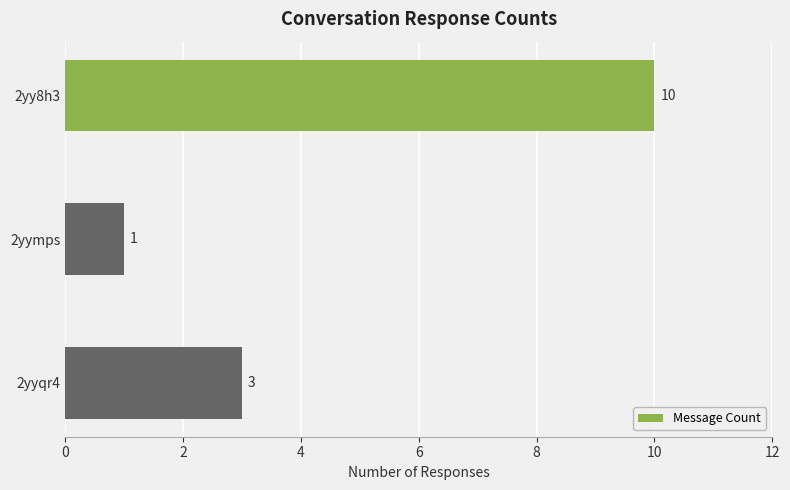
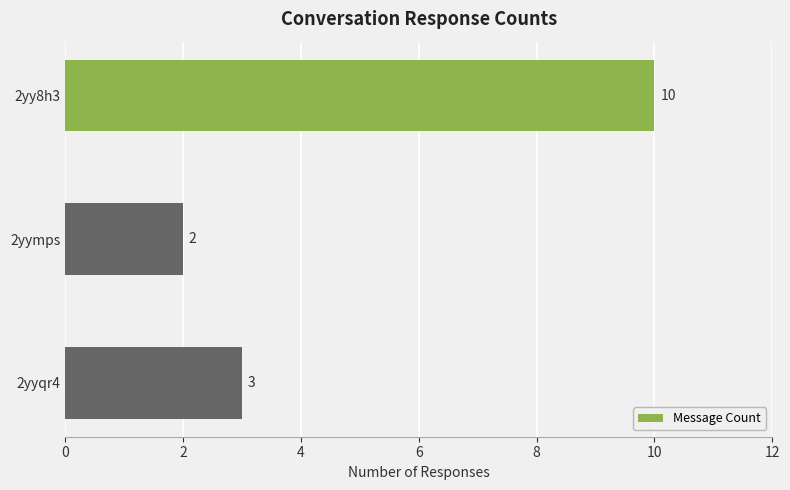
  {
    "2yy8h3": 10,
-   "2yymps": 1,
+   "2yymps": 2,
    "2yyqr4": 3
  }
